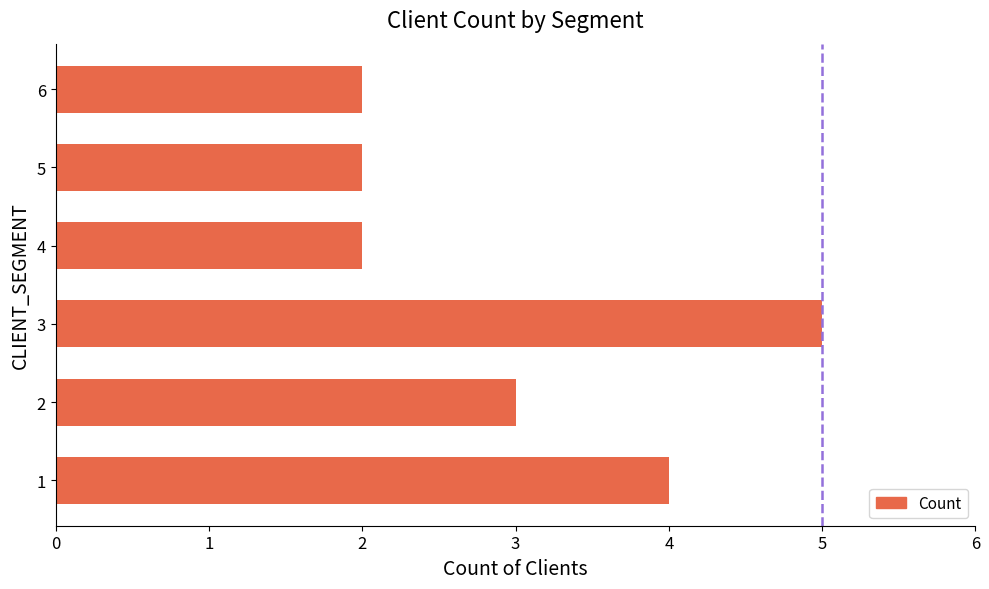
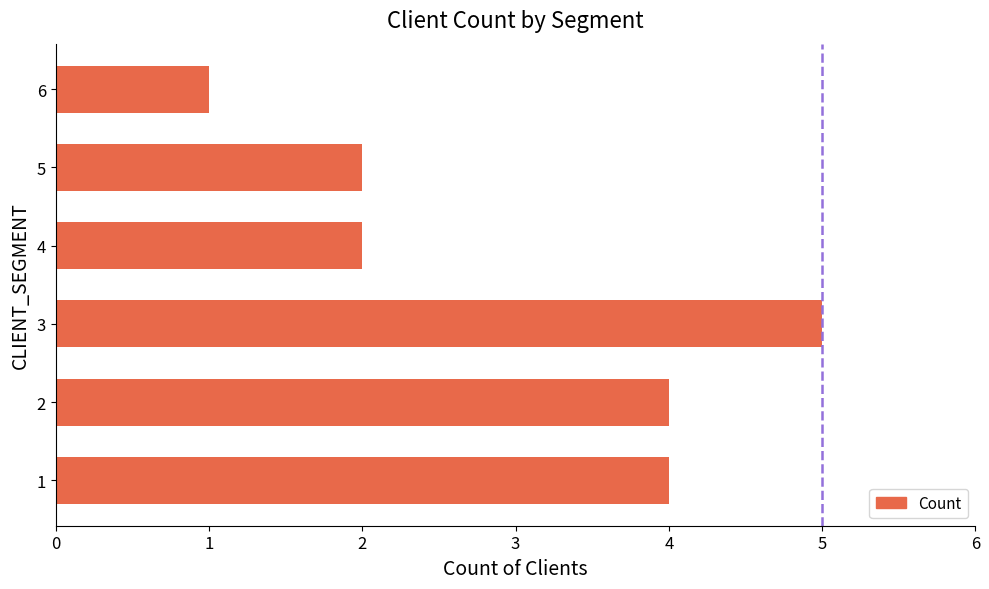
  {
-   "6": 2,
+   "6": 1,
    "5": 2,
    "4": 2,
    "3": 5,
-   "2": 3,
+   "2": 4,
    "1": 4
  }
